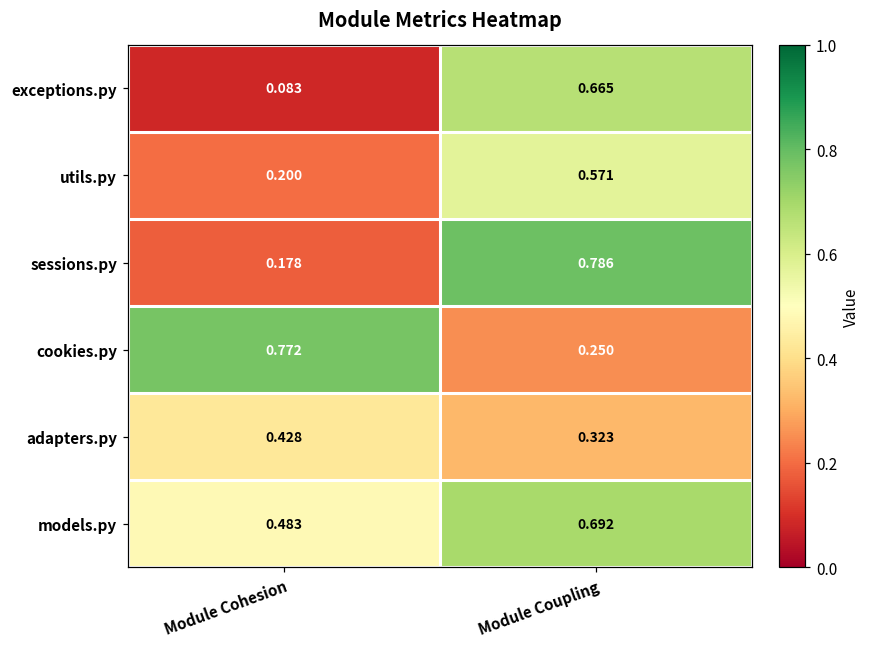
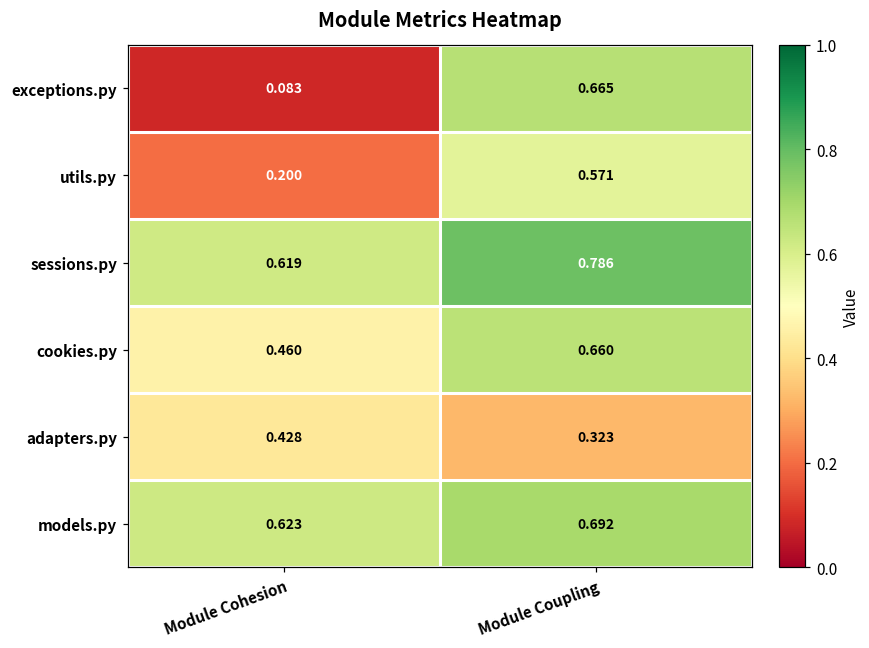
  {
    "exceptions.py": {
      "Module Cohesion": 0.083,
      "Module Coupling": 0.665
    },
    "utils.py": {
      "Module Cohesion": 0.200,
      "Module Coupling": 0.571
    },
    "sessions.py": {
-     "Module Cohesion": 0.178,
+     "Module Cohesion": 0.619,
      "Module Coupling": 0.786
    },
    "cookies.py": {
-     "Module Cohesion": 0.772,
-     "Module Coupling": 0.250
+     "Module Cohesion": 0.460,
+     "Module Coupling": 0.660
    },
    "adapters.py": {
      "Module Cohesion": 0.428,
      "Module Coupling": 0.323
    },
    "models.py": {
-     "Module Cohesion": 0.483,
+     "Module Cohesion": 0.623,
      "Module Coupling": 0.692
    }
  }
